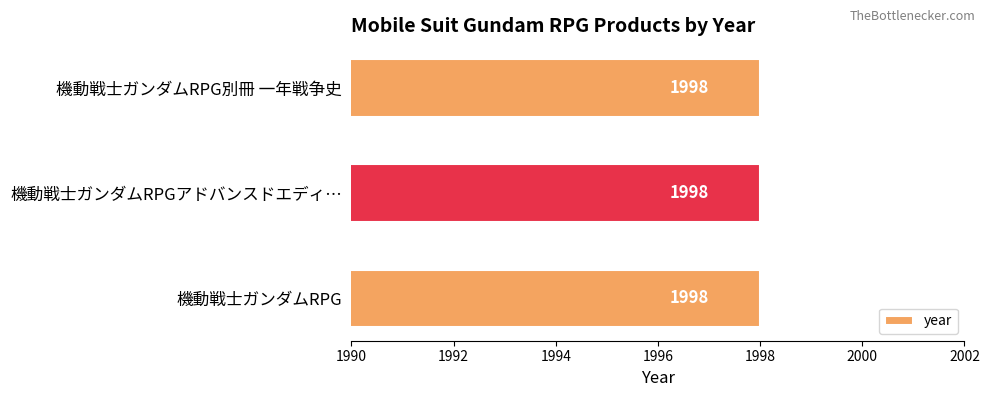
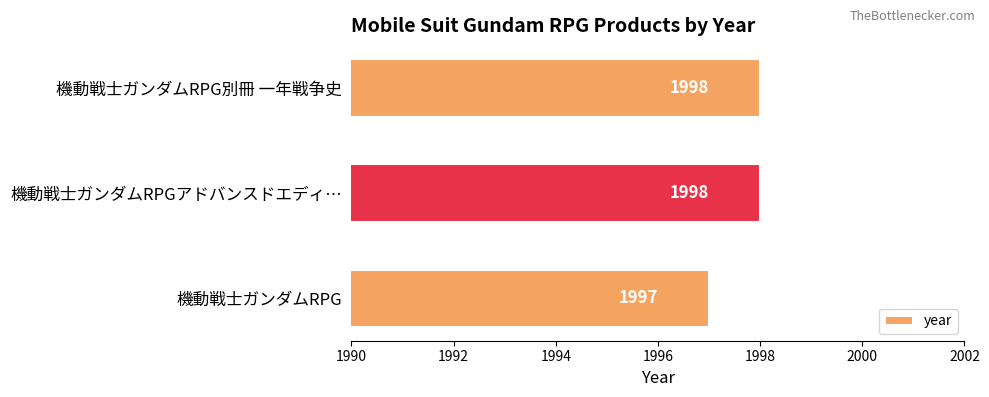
  {
    "機動戦士ガンダムRPG別冊 一年戦争史": 1998,
    "機動戦士ガンダムRPGアドバンスドエディ…": 1998,
-   "機動戦士ガンダムRPG": 1998
+   "機動戦士ガンダムRPG": 1997
  }
